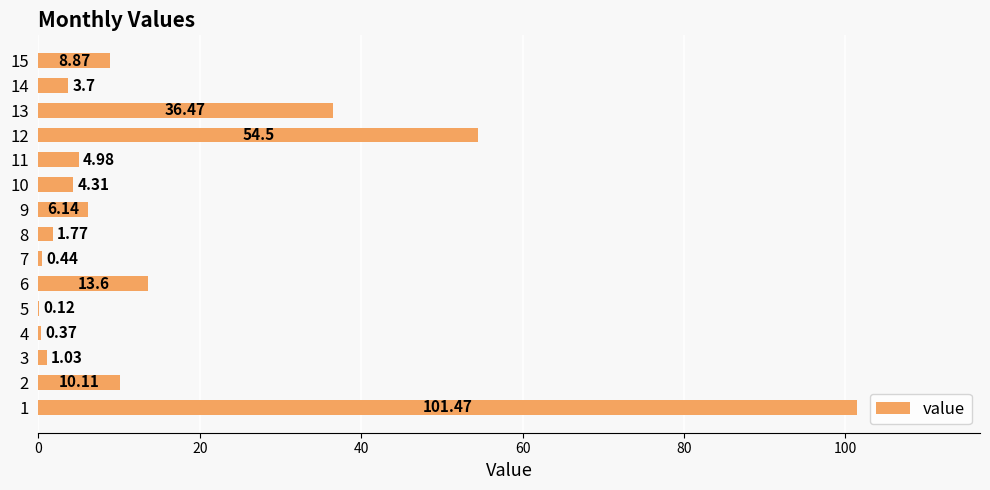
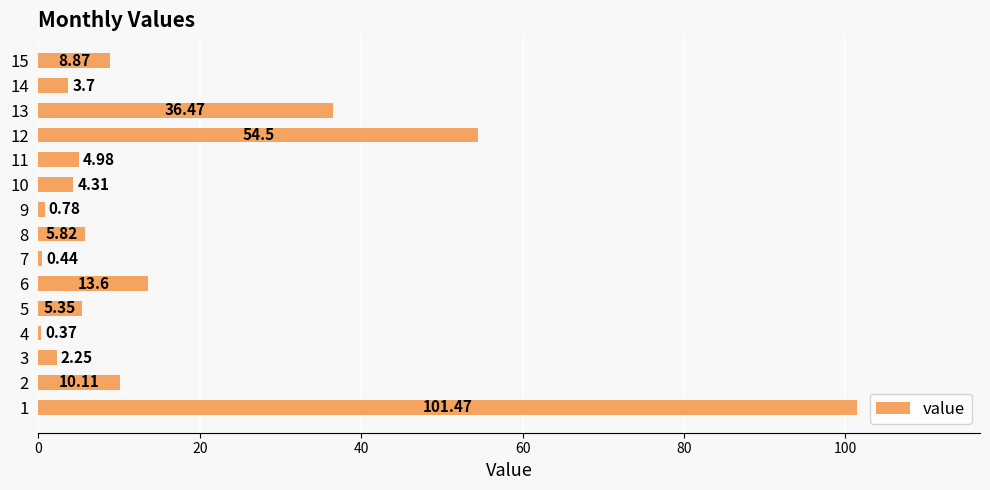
  {
    "15": 8.87,
    "14": 3.7,
    "13": 36.47,
    "12": 54.5,
    "11": 4.98,
    "10": 4.31,
-   "9": 6.14,
-   "8": 1.77,
+   "9": 0.78,
+   "8": 5.82,
    "7": 0.44,
    "6": 13.6,
-   "5": 0.12,
+   "5": 5.35,
    "4": 0.37,
-   "3": 1.03,
+   "3": 2.25,
    "2": 10.11,
    "1": 101.47
  }
